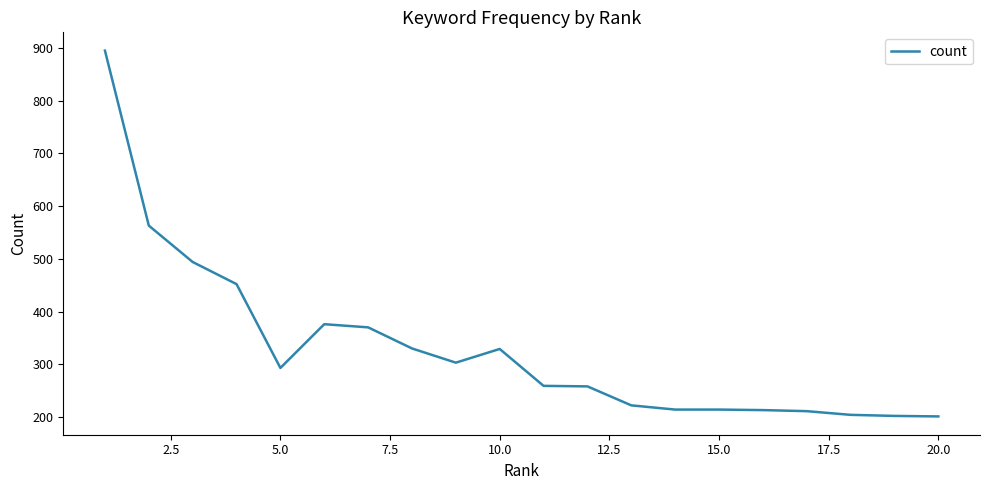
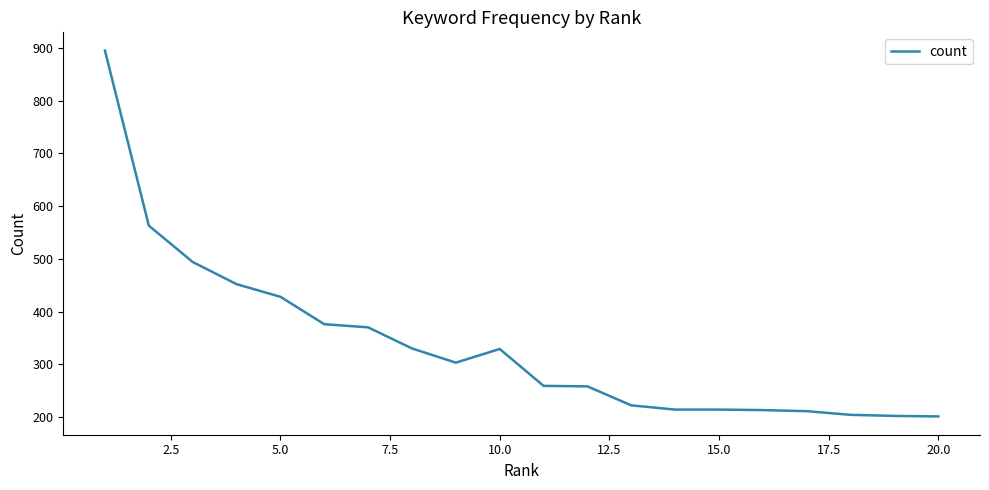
  {
-   "5.0": 290,
+   "5.0": 430,
    "10.0": 330,
    "15.0": 210,
    "20.0": 200
  }
